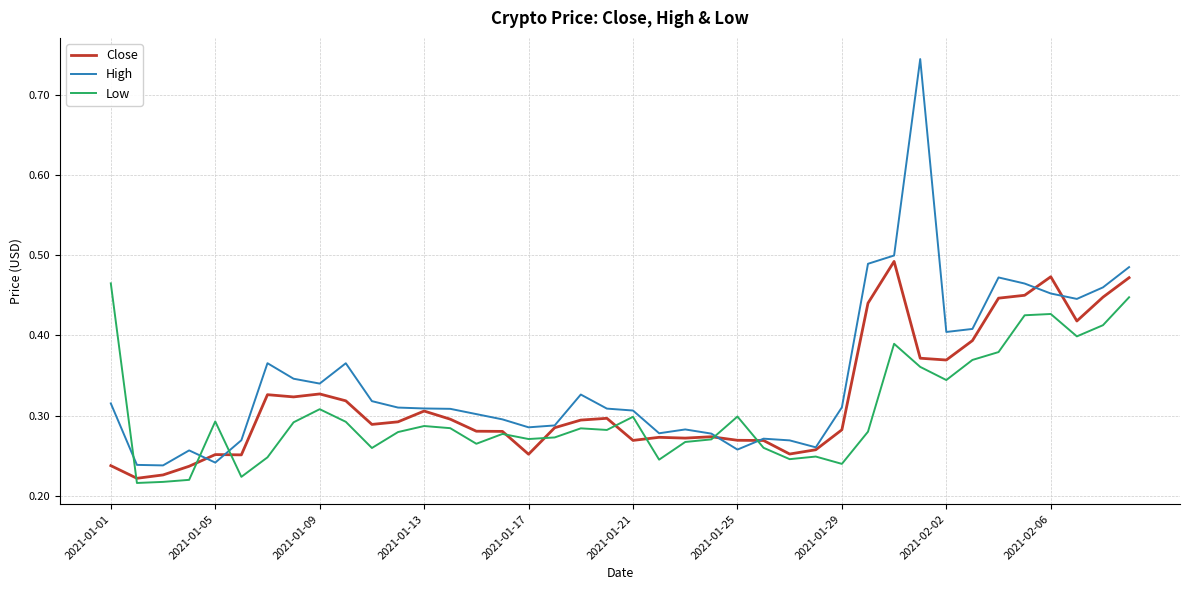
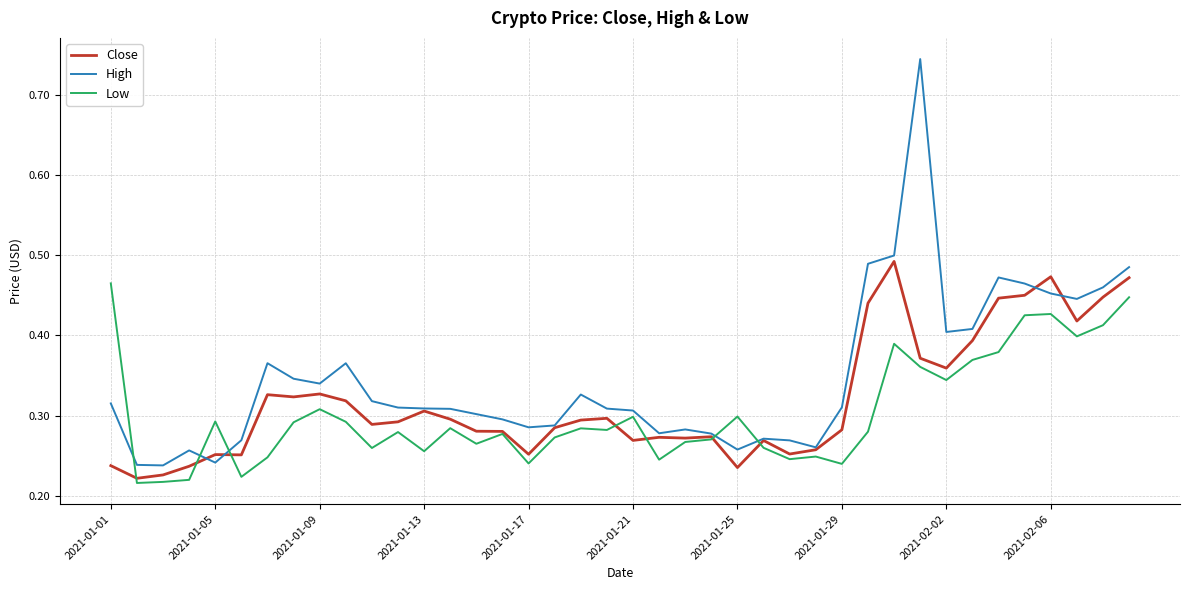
  {
    "Close": {
      "2021-01-01": 0.24,
      "2021-01-05": 0.25,
      "2021-01-09": 0.33,
      "2021-01-17": 0.25,
      "2021-01-21": 0.27,
-     "2021-01-25": 0.27,
+     "2021-01-25": 0.24,
      "2021-01-29": 0.28,
-     "2021-02-02": 0.37,
+     "2021-02-02": 0.36,
      "2021-02-06": 0.47
    },
    "High": {
      "2021-01-01": 0.32,
      "2021-01-05": 0.24,
      "2021-01-09": 0.34,
      "2021-01-17": 0.29,
      "2021-01-21": 0.31,
      "2021-01-25": 0.26,
      "2021-01-29": 0.31,
      "2021-02-02": 0.40,
      "2021-02-06": 0.45
    },
    "Low": {
      "2021-01-01": 0.46,
      "2021-01-05": 0.29,
      "2021-01-09": 0.31,
-     "2021-01-13": 0.29,
-     "2021-01-17": 0.27,
+     "2021-01-13": 0.26,
+     "2021-01-17": 0.24,
      "2021-01-21": 0.30,
      "2021-01-25": 0.30,
      "2021-01-29": 0.24,
      "2021-02-02": 0.34,
      "2021-02-06": 0.43
    }
  }
